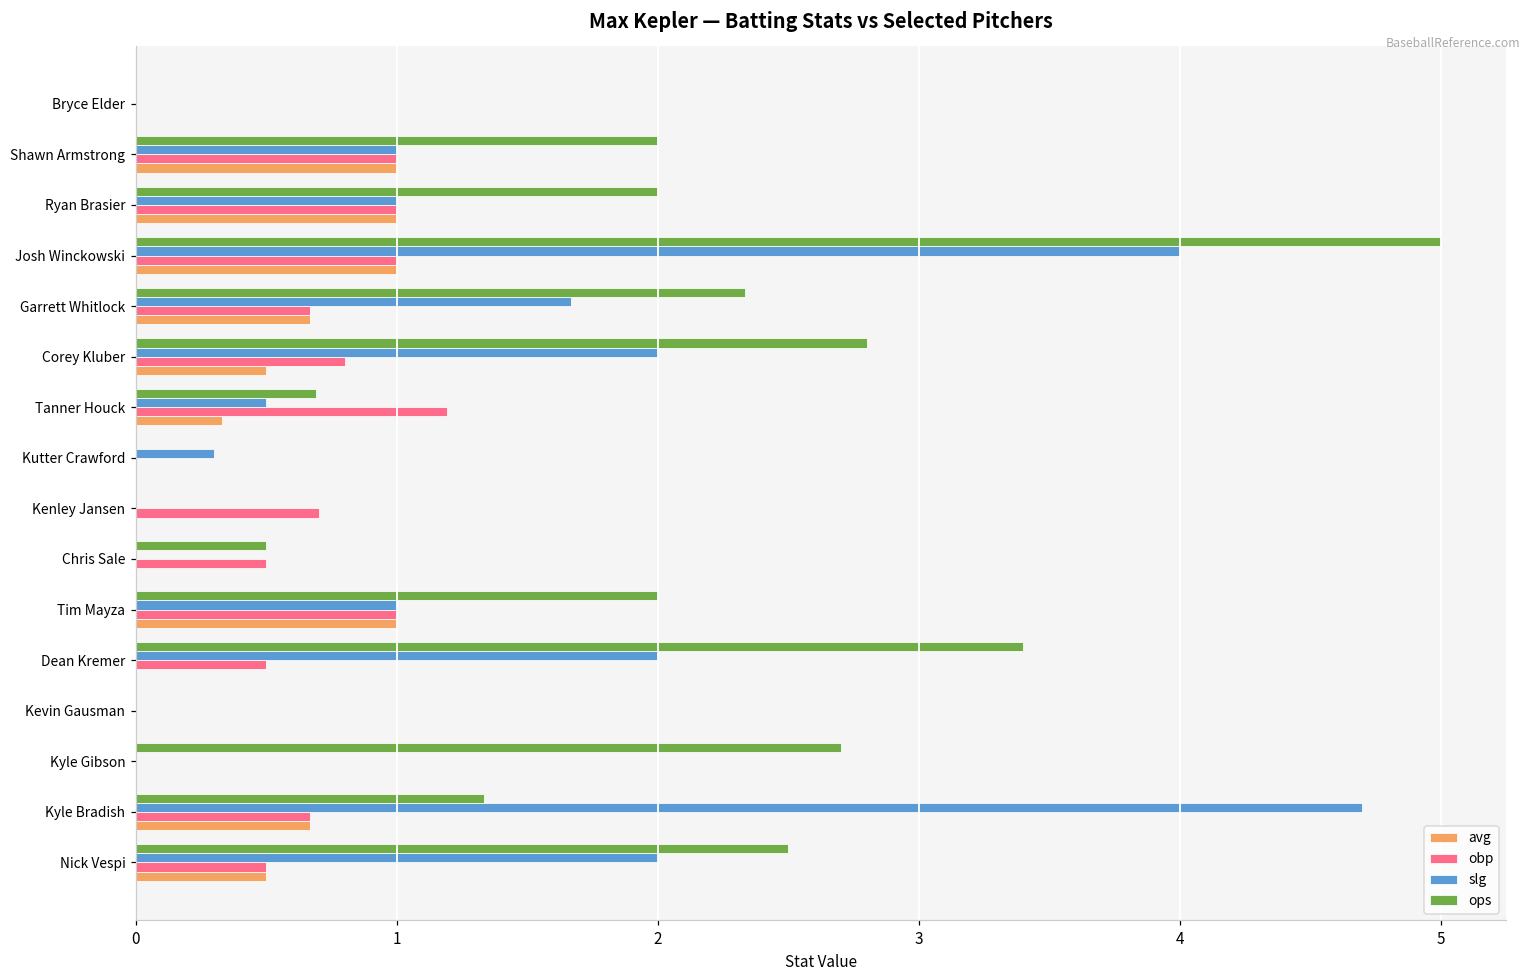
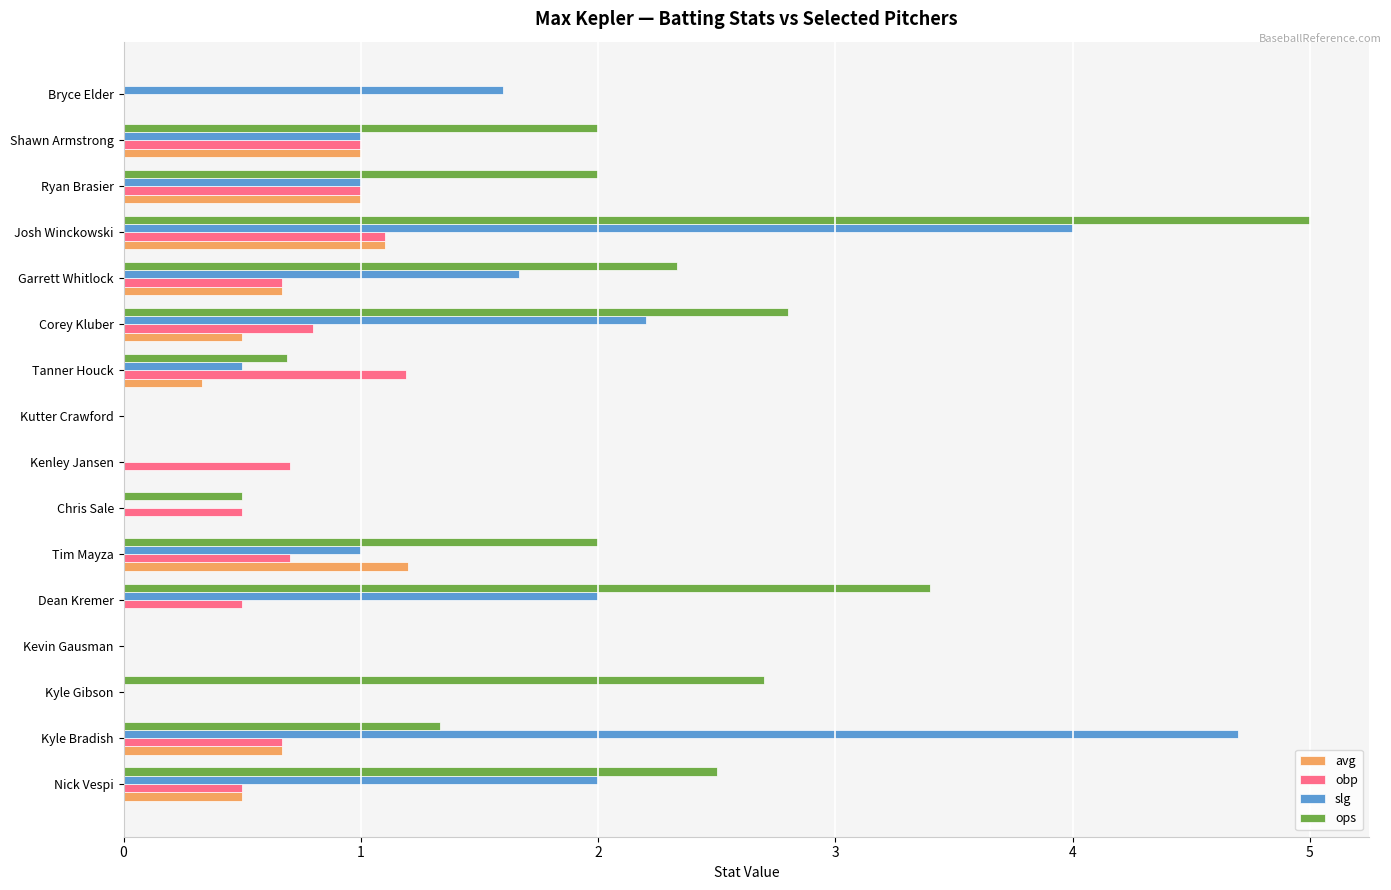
  {
    "avg": {
      "Bryce Elder": 0.0,
      "Shawn Armstrong": 1.0,
      "Ryan Brasier": 1.0,
-     "Josh Winckowski": 1.0,
+     "Josh Winckowski": 1.1,
      "Garrett Whitlock": 0.67,
      "Corey Kluber": 0.5,
      "Tanner Houck": 0.33,
      "Kutter Crawford": 0.0,
      "Kenley Jansen": 0.0,
      "Chris Sale": 0.0,
-     "Tim Mayza": 1.0,
+     "Tim Mayza": 1.2,
      "Dean Kremer": 0.0,
      "Kevin Gausman": 0.0,
      "Kyle Gibson": 0.0,
      "Kyle Bradish": 0.67,
      "Nick Vespi": 0.5
    },
    "obp": {
      "Bryce Elder": 0.0,
      "Shawn Armstrong": 1.0,
      "Ryan Brasier": 1.0,
-     "Josh Winckowski": 1.0,
+     "Josh Winckowski": 1.1,
      "Garrett Whitlock": 0.67,
      "Corey Kluber": 0.8,
      "Tanner Houck": 1.2,
      "Kutter Crawford": 0.0,
      "Kenley Jansen": 0.7,
      "Chris Sale": 0.5,
-     "Tim Mayza": 1.0,
+     "Tim Mayza": 0.7,
      "Dean Kremer": 0.5,
      "Kevin Gausman": 0.0,
      "Kyle Gibson": 0.0,
      "Kyle Bradish": 0.67,
      "Nick Vespi": 0.5
    },
    "slg": {
-     "Bryce Elder": 0.0,
+     "Bryce Elder": 1.6,
      "Shawn Armstrong": 1.0,
      "Ryan Brasier": 1.0,
      "Josh Winckowski": 4.0,
      "Garrett Whitlock": 1.67,
-     "Corey Kluber": 2.0,
+     "Corey Kluber": 2.2,
      "Tanner Houck": 0.5,
-     "Kutter Crawford": 0.3,
+     "Kutter Crawford": 0.0,
      "Kenley Jansen": 0.0,
      "Chris Sale": 0.0,
      "Tim Mayza": 1.0,
      "Dean Kremer": 2.0,
      "Kevin Gausman": 0.0,
      "Kyle Gibson": 0.0,
      "Kyle Bradish": 4.7,
      "Nick Vespi": 2.0
    },
    "ops": {
      "Bryce Elder": 0.0,
      "Shawn Armstrong": 2.0,
      "Ryan Brasier": 2.0,
      "Josh Winckowski": 5.0,
      "Garrett Whitlock": 2.33,
      "Corey Kluber": 2.8,
      "Tanner Houck": 0.7,
      "Kutter Crawford": 0.0,
      "Kenley Jansen": 0.0,
      "Chris Sale": 0.5,
      "Tim Mayza": 2.0,
      "Dean Kremer": 3.4,
      "Kevin Gausman": 0.0,
      "Kyle Gibson": 2.7,
      "Kyle Bradish": 1.33,
      "Nick Vespi": 2.5
    }
  }
